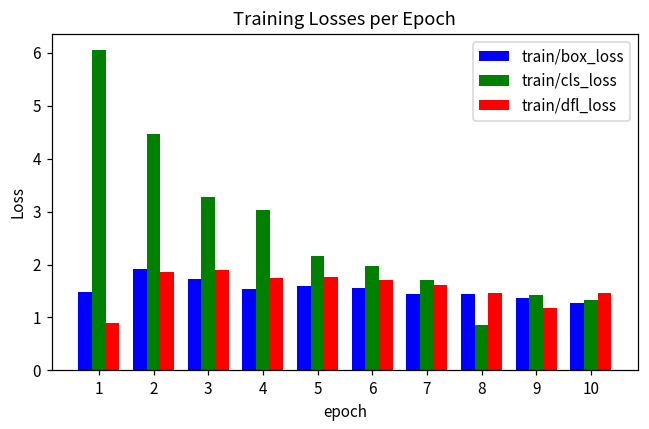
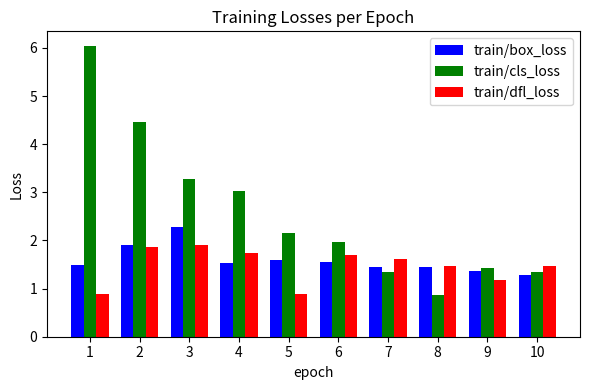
  {
    "train/box_loss": {
      "1": 1.5,
      "2": 1.9,
-     "3": 1.7,
+     "3": 2.3,
      "4": 1.5,
      "5": 1.6,
      "6": 1.6,
      "7": 1.4,
      "8": 1.5,
      "9": 1.4,
      "10": 1.3
    },
    "train/cls_loss": {
      "1": 6.0,
      "2": 4.5,
      "3": 3.3,
      "4": 3.0,
      "5": 2.2,
      "6": 2.0,
-     "7": 1.7,
+     "7": 1.3,
      "8": 0.9,
      "9": 1.4,
      "10": 1.3
    },
    "train/dfl_loss": {
      "1": 0.9,
      "2": 1.9,
      "3": 1.9,
      "4": 1.7,
-     "5": 1.8,
+     "5": 0.9,
      "6": 1.7,
      "7": 1.6,
      "8": 1.5,
      "9": 1.2,
      "10": 1.5
    }
  }
